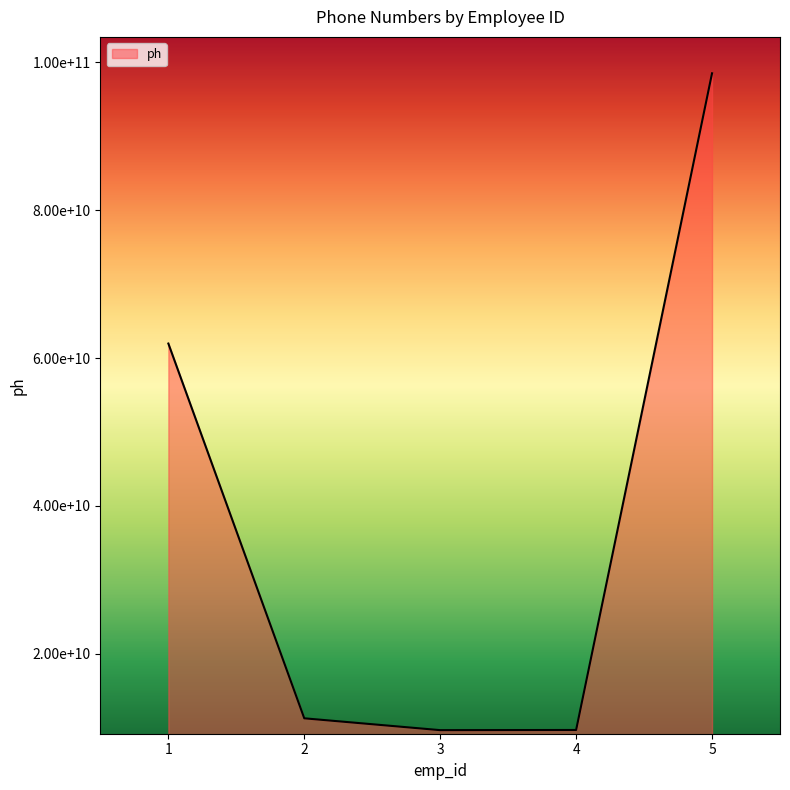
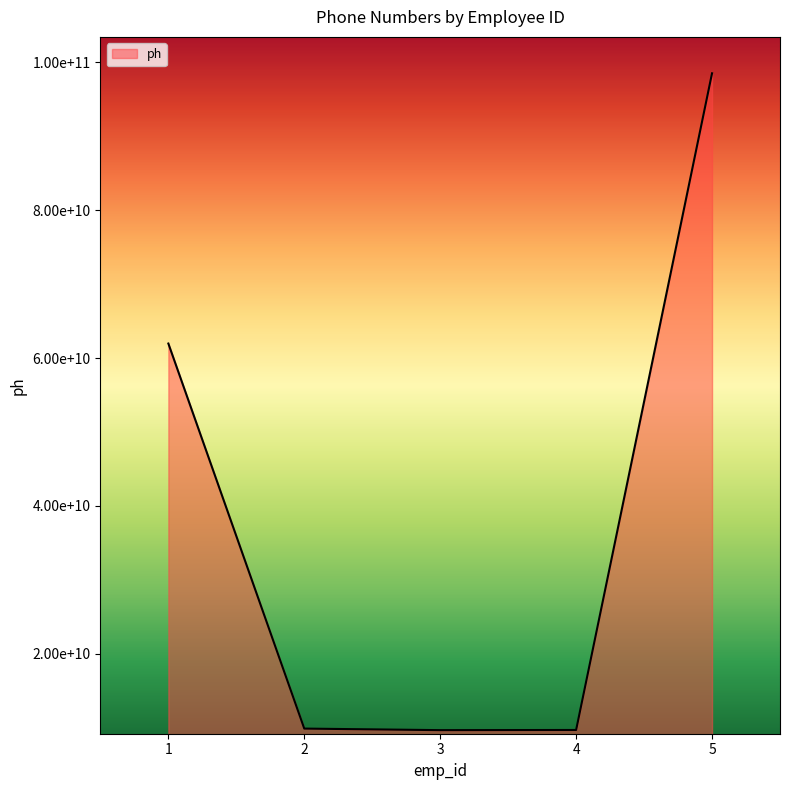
  {
    "1": 62000000000,
-   "2": 11000000000,
+   "2": 10000000000,
    "3": 10000000000,
    "4": 10000000000,
    "5": 99000000000
  }
